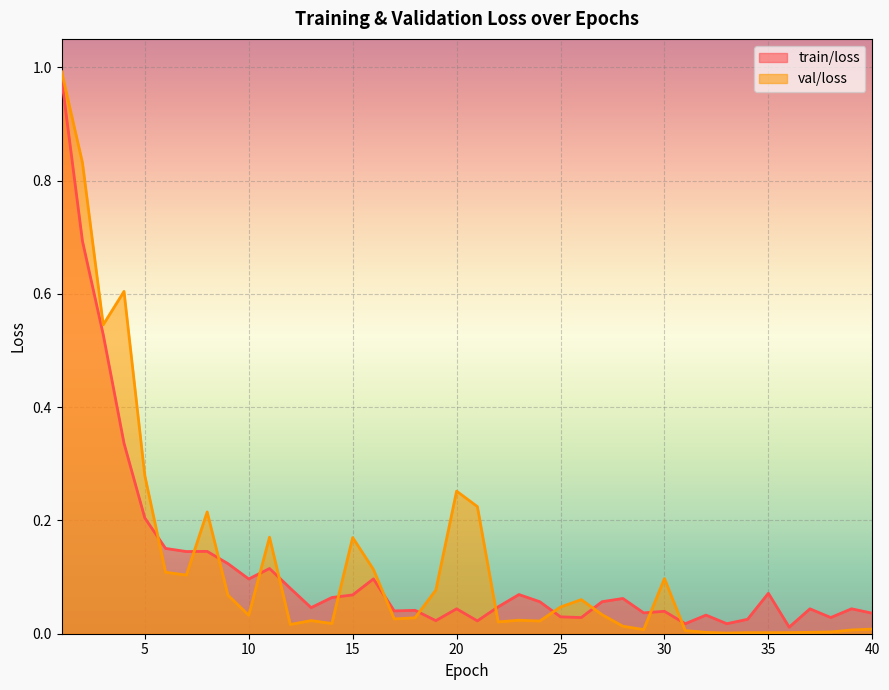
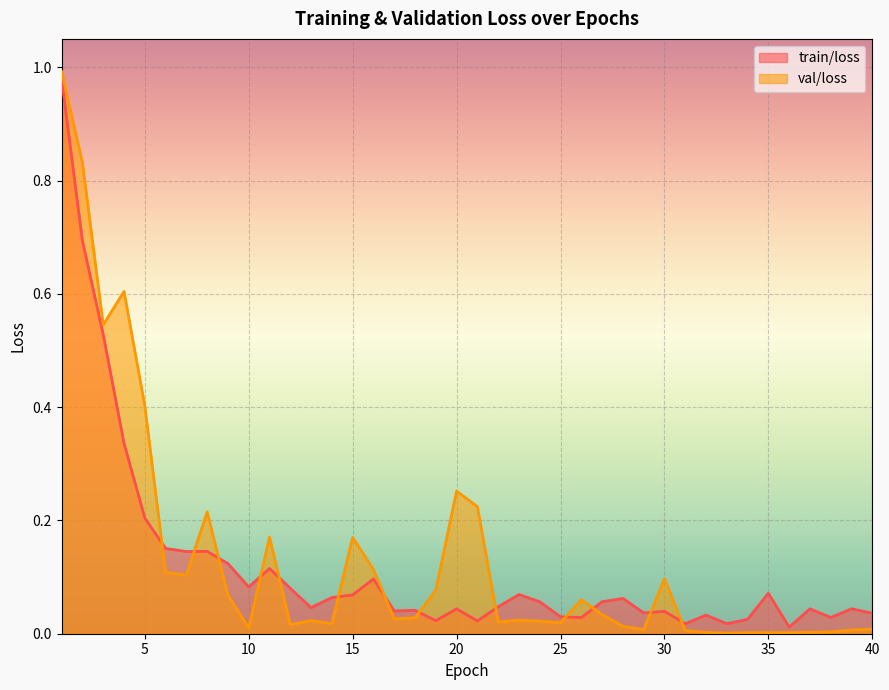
  {
    "train/loss": {
      "5": 0.20,
-     "10": 0.10,
+     "10": 0.08,
      "15": 0.07,
      "20": 0.04,
      "25": 0.03,
      "30": 0.04,
      "35": 0.07,
      "40": 0.04
    },
    "val/loss": {
-     "5": 0.28,
-     "10": 0.03,
+     "5": 0.40,
+     "10": 0.01,
      "15": 0.17,
      "20": 0.25,
-     "25": 0.05,
+     "25": 0.02,
      "30": 0.10,
      "35": 0.00,
      "40": 0.01
    }
  }
